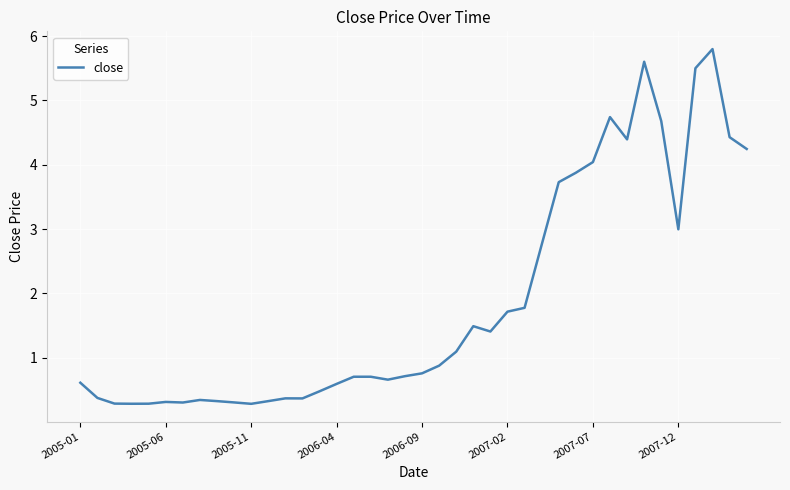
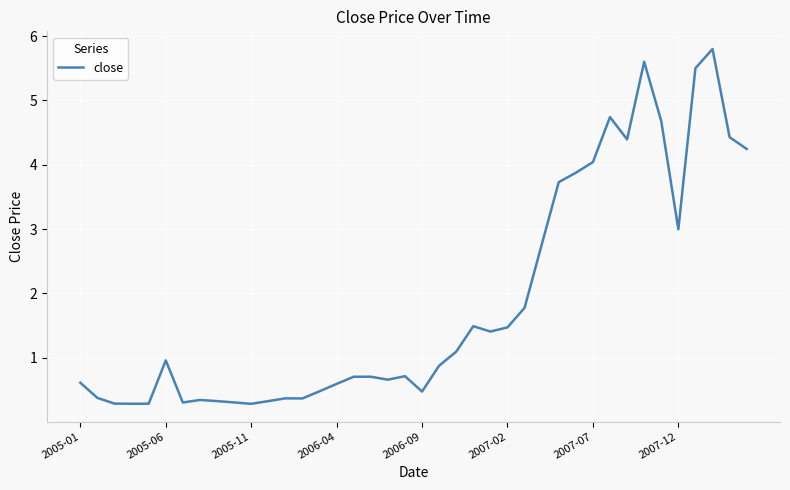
  {
    "2005-01": 0.6,
-   "2005-06": 0.3,
+   "2005-06": 1.0,
    "2005-11": 0.3,
    "2006-04": 0.6,
-   "2006-09": 0.8,
-   "2007-02": 1.7,
+   "2006-09": 0.5,
+   "2007-02": 1.5,
    "2007-07": 4.0,
    "2007-12": 3.0
  }
